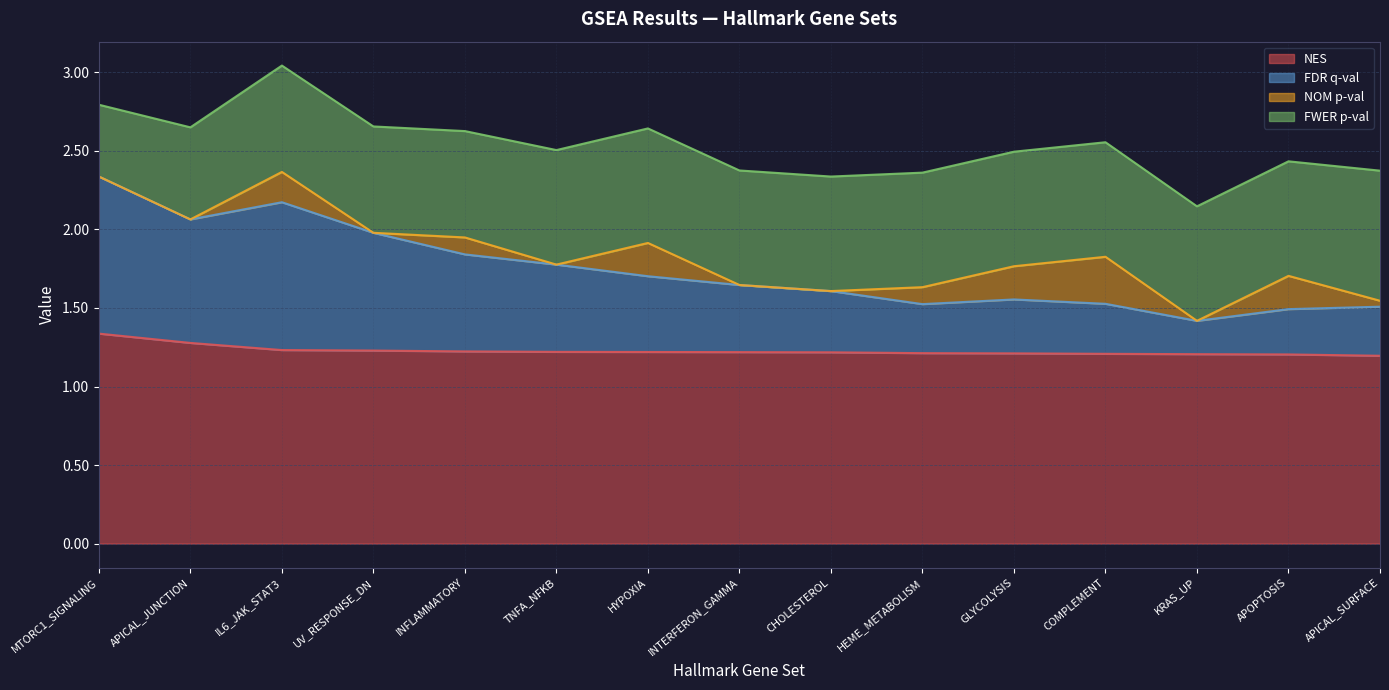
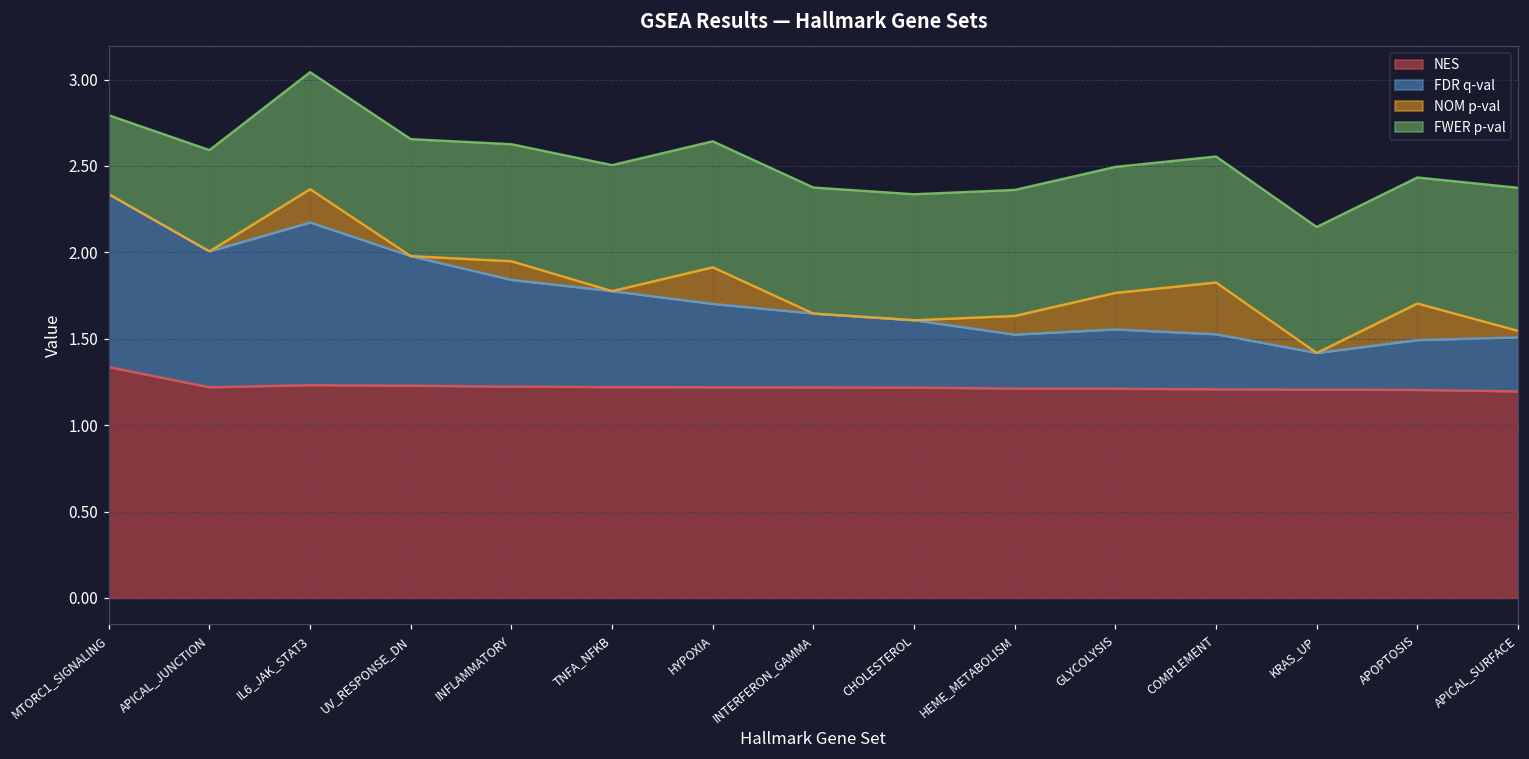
  {
    "NES": {
      "MTORC1_SIGNALING": 1.34,
-     "APICAL_JUNCTION": 1.28,
+     "APICAL_JUNCTION": 1.22,
      "IL6_JAK_STAT3": 1.23,
      "UV_RESPONSE_DN": 1.23,
      "INFLAMMATORY": 1.22,
      "TNFA_NFKB": 1.22,
      "HYPOXIA": 1.22,
      "INTERFERON_GAMMA": 1.22,
      "CHOLESTEROL": 1.22,
      "HEME_METABOLISM": 1.21,
      "GLYCOLYSIS": 1.21,
      "COMPLEMENT": 1.21,
      "KRAS_UP": 1.21,
      "APOPTOSIS": 1.20,
      "APICAL_SURFACE": 1.20
    },
    "FDR q-val": {
      "IL6_JAK_STAT3": 0.94,
      "INFLAMMATORY": 0.62,
      "HYPOXIA": 0.48,
      "HEME_METABOLISM": 0.31,
      "GLYCOLYSIS": 0.34,
      "COMPLEMENT": 0.32,
      "APOPTOSIS": 0.29,
      "APICAL_SURFACE": 0.31
    },
    "NOM p-val": {
      "IL6_JAK_STAT3": 0.19,
      "INFLAMMATORY": 0.11,
      "HYPOXIA": 0.21,
      "HEME_METABOLISM": 0.11,
      "GLYCOLYSIS": 0.21,
      "COMPLEMENT": 0.30,
      "APOPTOSIS": 0.21,
      "APICAL_SURFACE": 0.04
    },
    "FWER p-val": {
      "MTORC1_SIGNALING": 0.46,
      "APICAL_JUNCTION": 0.59,
      "IL6_JAK_STAT3": 0.68,
      "UV_RESPONSE_DN": 0.68,
      "INFLAMMATORY": 0.68,
      "TNFA_NFKB": 0.73,
      "HYPOXIA": 0.73,
      "INTERFERON_GAMMA": 0.73,
      "CHOLESTEROL": 0.73,
      "HEME_METABOLISM": 0.73,
      "GLYCOLYSIS": 0.73,
      "COMPLEMENT": 0.73,
      "KRAS_UP": 0.73,
      "APOPTOSIS": 0.73,
      "APICAL_SURFACE": 0.83
    }
  }
